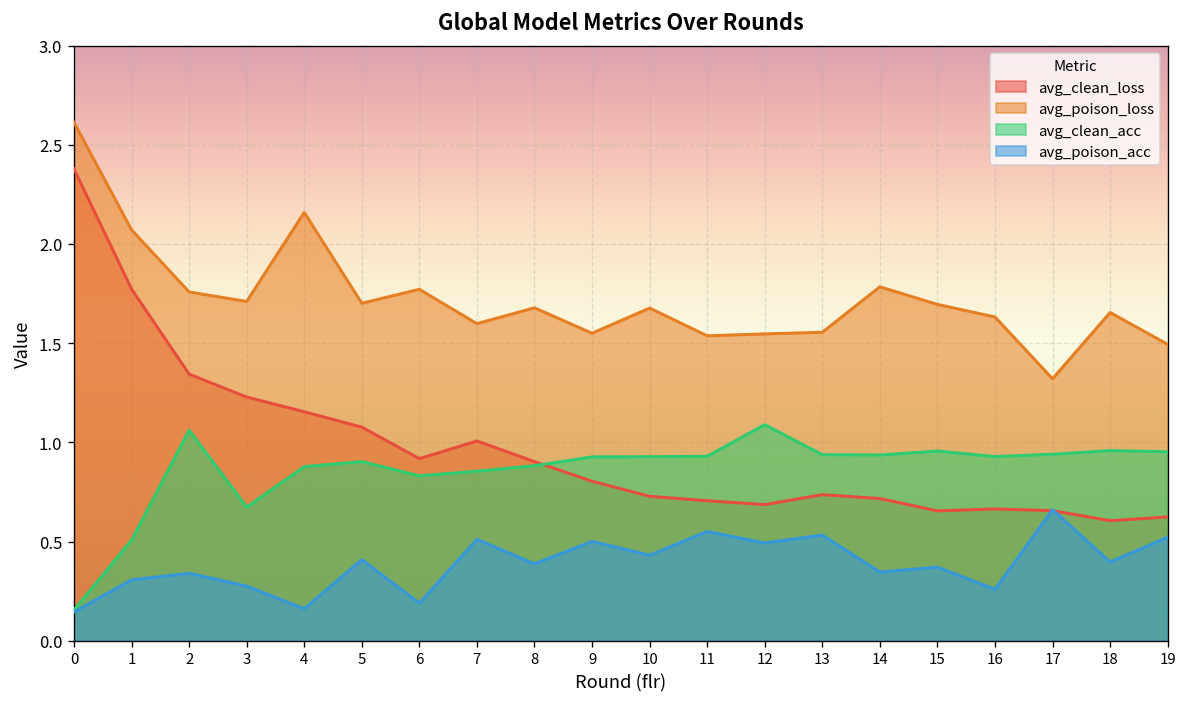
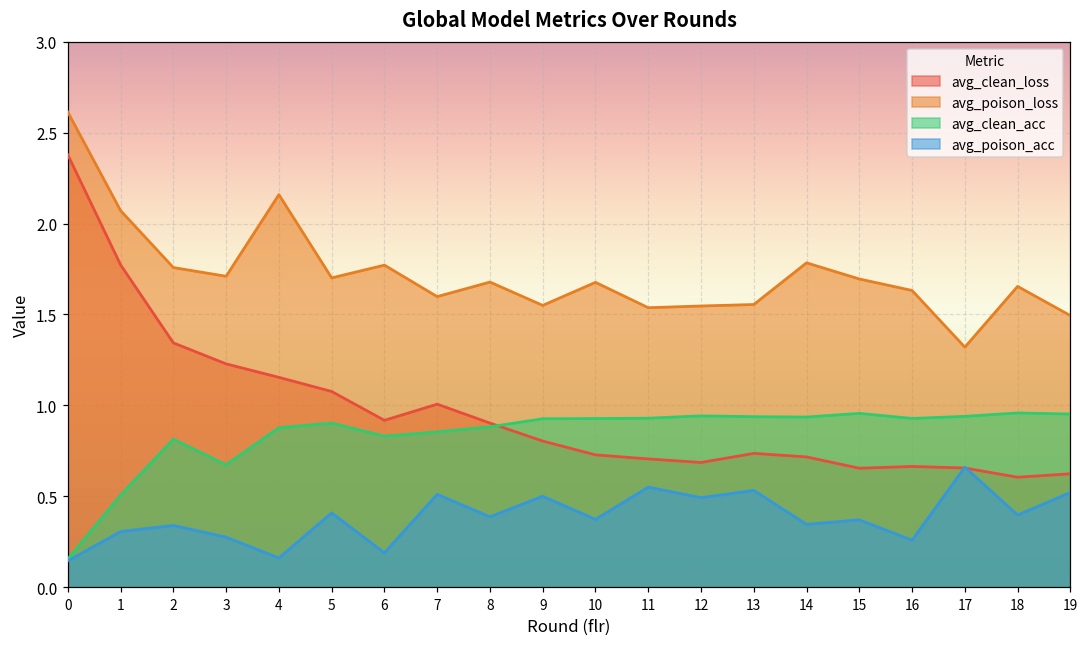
  {
    "avg_clean_acc": {
      "1": 0.51,
-     "2": 1.06,
+     "2": 0.81,
      "3": 0.67,
      "4": 0.88,
      "5": 0.90,
      "6": 0.83,
      "7": 0.85,
      "8": 0.88,
      "9": 0.93,
      "10": 0.93,
      "11": 0.93,
-     "12": 1.09,
+     "12": 0.94,
      "13": 0.94,
      "14": 0.94,
      "15": 0.96,
      "16": 0.93,
      "17": 0.94,
      "18": 0.96,
      "19": 0.95
    },
    "avg_poison_acc": {
      "1": 0.31,
      "2": 0.34,
      "3": 0.28,
      "4": 0.16,
      "5": 0.41,
      "6": 0.19,
      "7": 0.51,
      "8": 0.39,
      "9": 0.50,
-     "10": 0.43,
+     "10": 0.37,
      "11": 0.55,
      "12": 0.49,
      "13": 0.53,
      "14": 0.35,
      "15": 0.37,
      "16": 0.26,
      "18": 0.40,
      "19": 0.52
    }
  }
